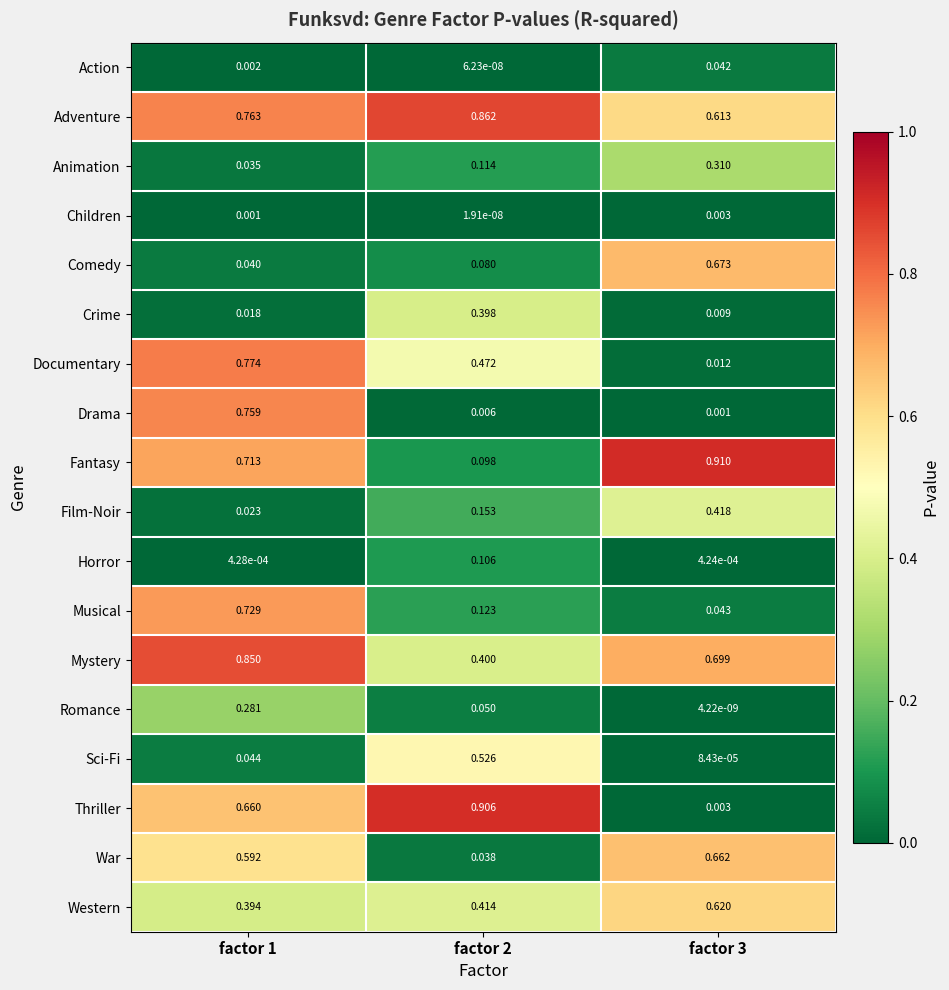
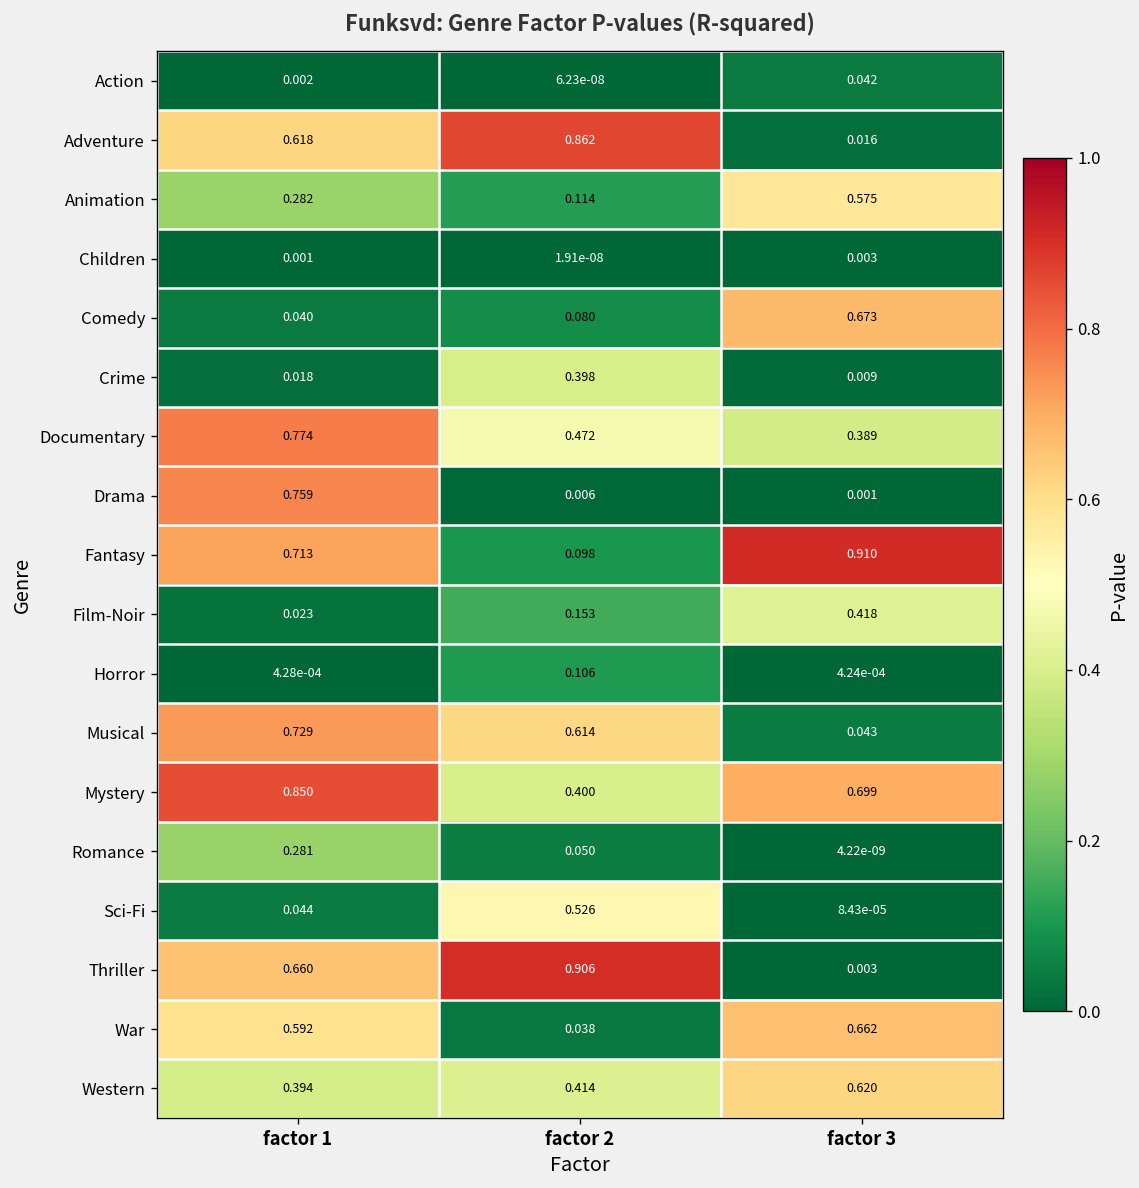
  {
    "Action": {
      "factor 1": "0.002",
      "factor 2": "6.23e-08",
      "factor 3": "0.042"
    },
    "Adventure": {
-     "factor 1": "0.763",
+     "factor 1": "0.618",
      "factor 2": "0.862",
-     "factor 3": "0.613"
+     "factor 3": "0.016"
    },
    "Animation": {
-     "factor 1": "0.035",
+     "factor 1": "0.282",
      "factor 2": "0.114",
-     "factor 3": "0.310"
+     "factor 3": "0.575"
    },
    "Children": {
      "factor 1": "0.001",
      "factor 2": "1.91e-08",
      "factor 3": "0.003"
    },
    "Comedy": {
      "factor 1": "0.040",
      "factor 2": "0.080",
      "factor 3": "0.673"
    },
    "Crime": {
      "factor 1": "0.018",
      "factor 2": "0.398",
      "factor 3": "0.009"
    },
    "Documentary": {
      "factor 1": "0.774",
      "factor 2": "0.472",
-     "factor 3": "0.012"
+     "factor 3": "0.389"
    },
    "Drama": {
      "factor 1": "0.759",
      "factor 2": "0.006",
      "factor 3": "0.001"
    },
    "Fantasy": {
      "factor 1": "0.713",
      "factor 2": "0.098",
      "factor 3": "0.910"
    },
    "Film-Noir": {
      "factor 1": "0.023",
      "factor 2": "0.153",
      "factor 3": "0.418"
    },
    "Horror": {
      "factor 1": "4.28e-04",
      "factor 2": "0.106",
      "factor 3": "4.24e-04"
    },
    "Musical": {
      "factor 1": "0.729",
-     "factor 2": "0.123",
+     "factor 2": "0.614",
      "factor 3": "0.043"
    },
    "Mystery": {
      "factor 1": "0.850",
      "factor 2": "0.400",
      "factor 3": "0.699"
    },
    "Romance": {
      "factor 1": "0.281",
      "factor 2": "0.050",
      "factor 3": "4.22e-09"
    },
    "Sci-Fi": {
      "factor 1": "0.044",
      "factor 2": "0.526",
      "factor 3": "8.43e-05"
    },
    "Thriller": {
      "factor 1": "0.660",
      "factor 2": "0.906",
      "factor 3": "0.003"
    },
    "War": {
      "factor 1": "0.592",
      "factor 2": "0.038",
      "factor 3": "0.662"
    },
    "Western": {
      "factor 1": "0.394",
      "factor 2": "0.414",
      "factor 3": "0.620"
    }
  }
